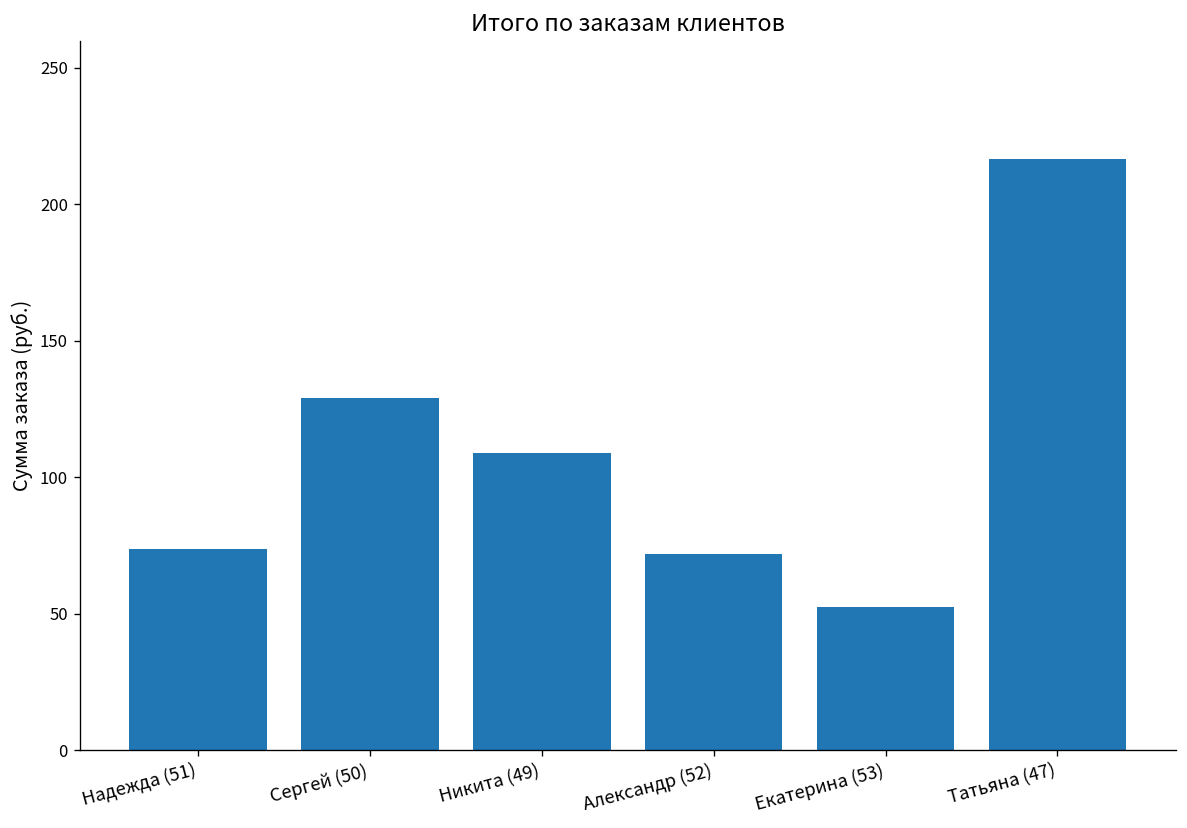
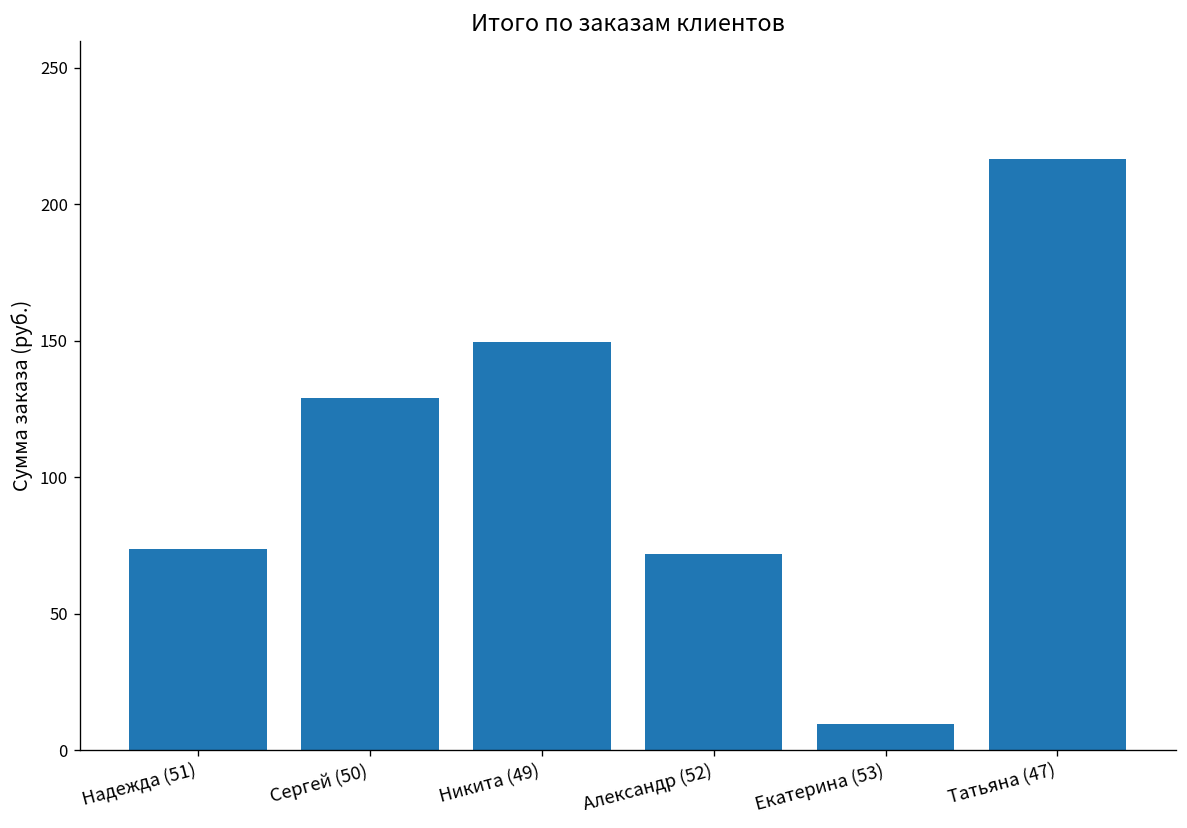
  {
    "Надежда (51)": 74,
    "Сергей (50)": 129,
-   "Никита (49)": 109,
+   "Никита (49)": 150,
    "Александр (52)": 72,
-   "Екатерина (53)": 52,
+   "Екатерина (53)": 10,
    "Татьяна (47)": 217
  }
